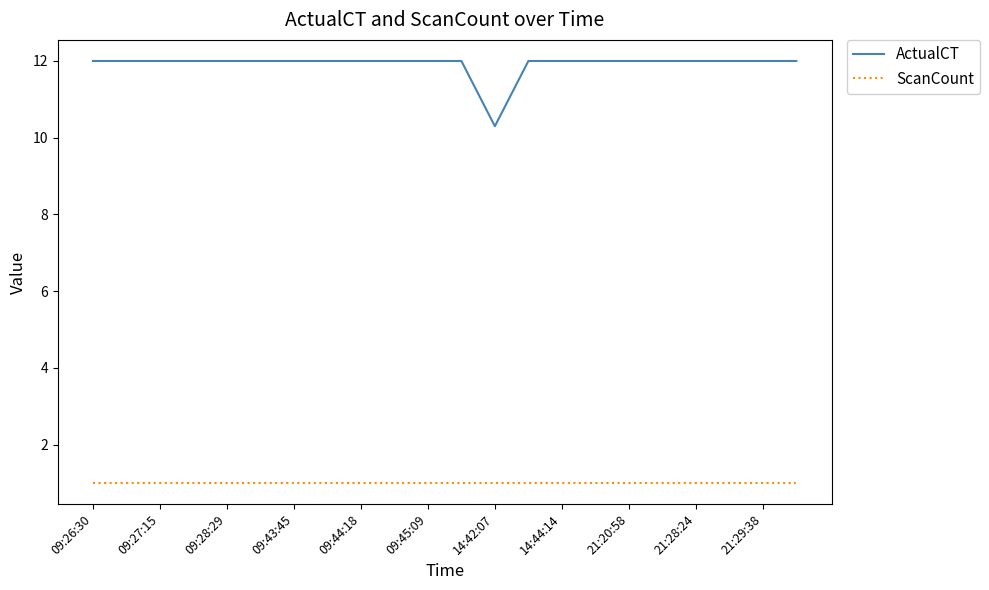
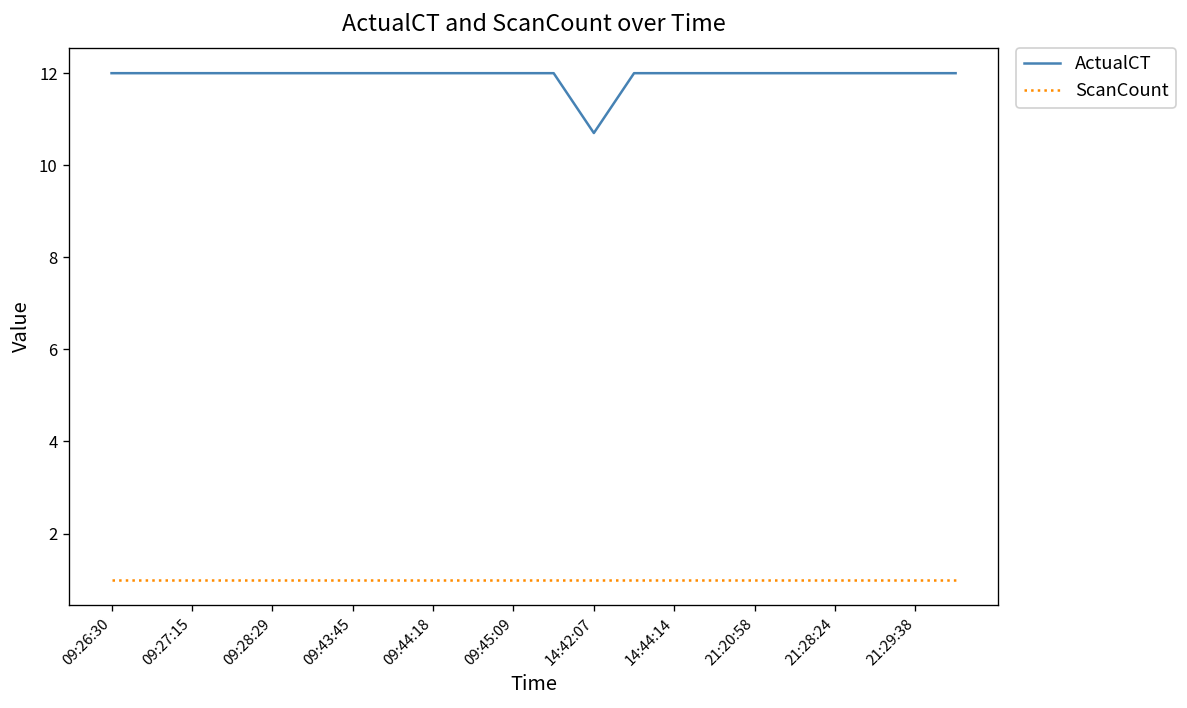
  {
    "ActualCT": {
      "09:26:30": 12.0,
      "09:27:15": 12.0,
      "09:28:29": 12.0,
      "09:43:45": 12.0,
      "09:44:18": 12.0,
      "09:45:09": 12.0,
-     "14:42:07": 10.3,
+     "14:42:07": 10.7,
      "14:44:14": 12.0,
      "21:20:58": 12.0,
      "21:28:24": 12.0,
      "21:29:38": 12.0
    },
    "ScanCount": {
      "09:26:30": 1.0,
      "09:27:15": 1.0,
      "09:28:29": 1.0,
      "09:43:45": 1.0,
      "09:44:18": 1.0,
      "09:45:09": 1.0,
      "14:42:07": 1.0,
      "14:44:14": 1.0,
      "21:20:58": 1.0,
      "21:28:24": 1.0,
      "21:29:38": 1.0
    }
  }
